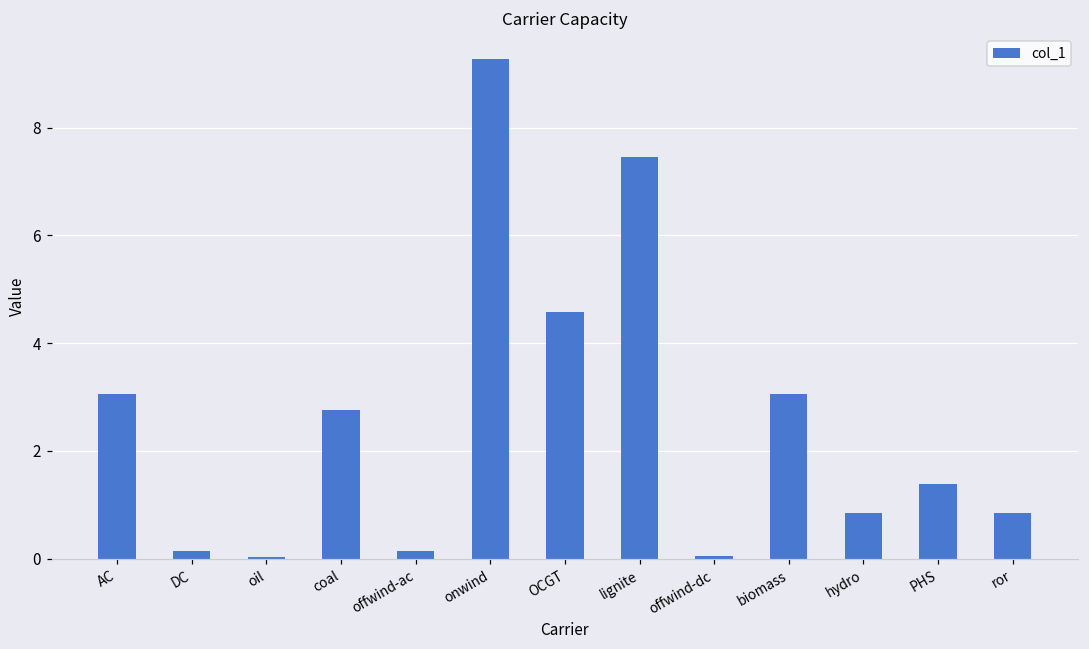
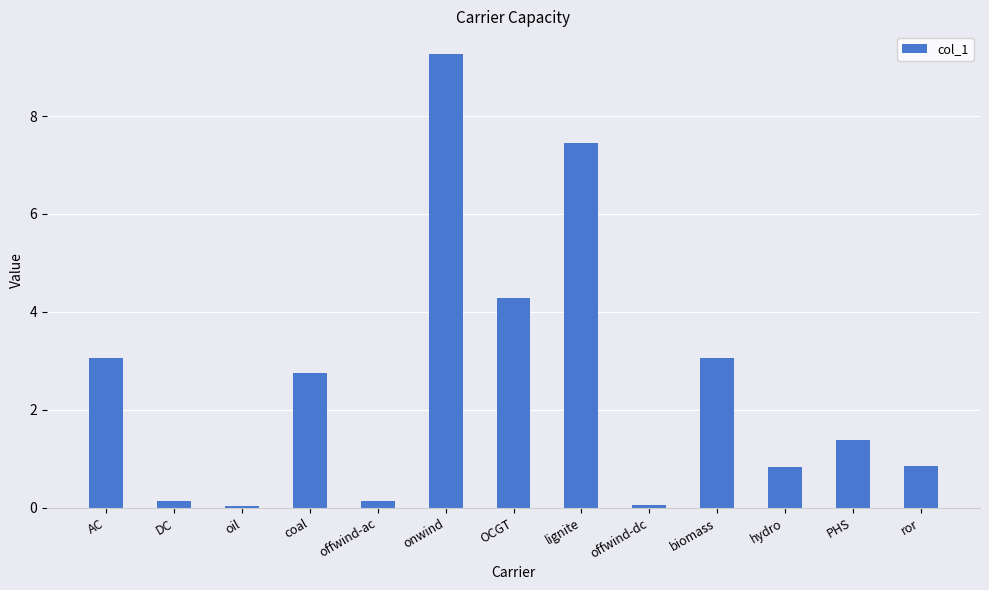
  {
    "AC": 3.1,
    "DC": 0.1,
    "coal": 2.8,
    "offwind-ac": 0.1,
    "onwind": 9.3,
-   "OCGT": 4.6,
+   "OCGT": 4.3,
    "lignite": 7.5,
    "offwind-dc": 0.1,
    "biomass": 3.1,
    "hydro": 0.8,
    "PHS": 1.4,
    "ror": 0.9
  }
